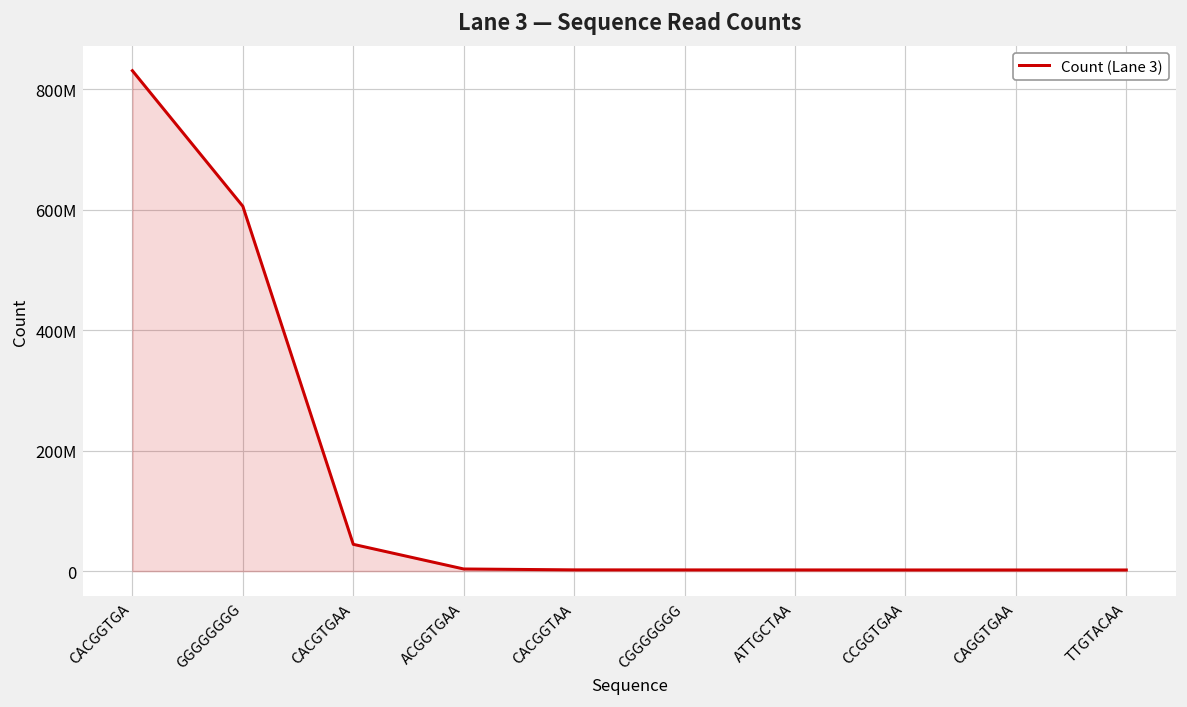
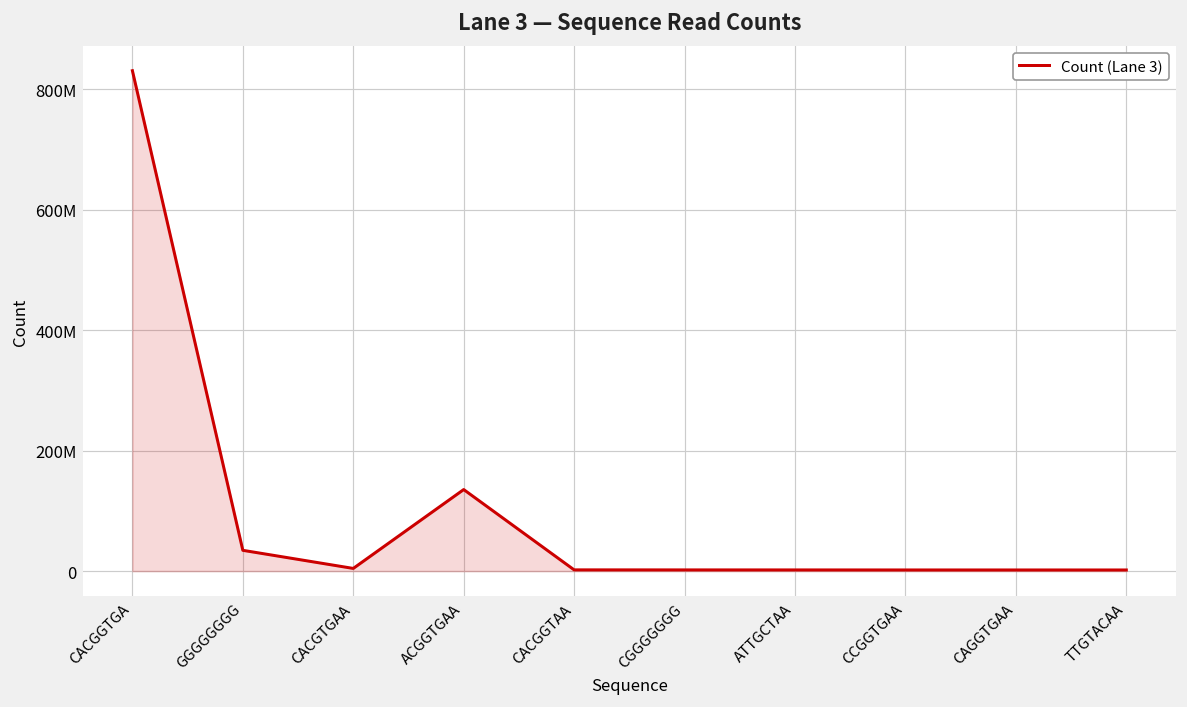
  {
    "CACGGTGA": 830000000,
-   "GGGGGGGG": 610000000,
-   "CACGTGAA": 40000000,
-   "ACGGTGAA": 0,
+   "GGGGGGGG": 30000000,
+   "CACGTGAA": 0,
+   "ACGGTGAA": 140000000,
    "CACGGTAA": 0,
    "CGGGGGGG": 0,
    "ATTGCTAA": 0,
    "CCGGTGAA": 0,
    "CAGGTGAA": 0,
    "TTGTACAA": 0
  }
